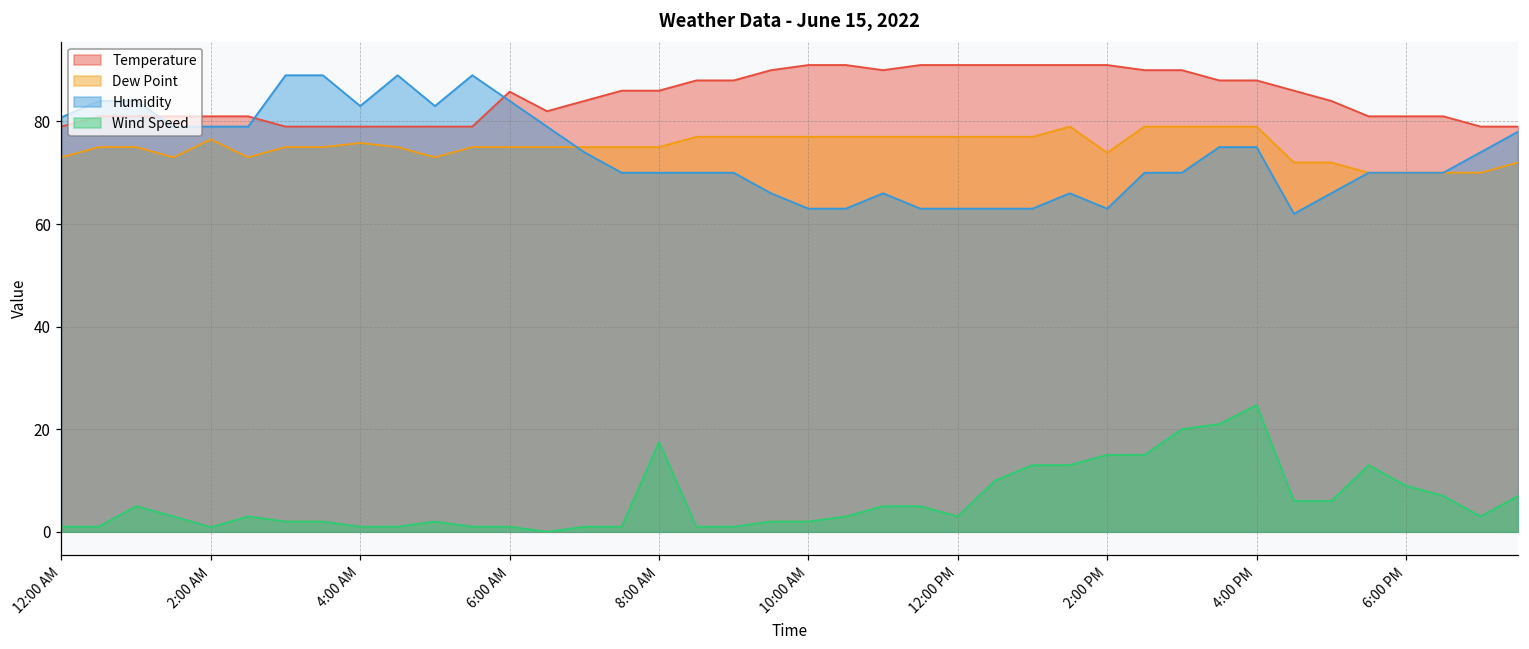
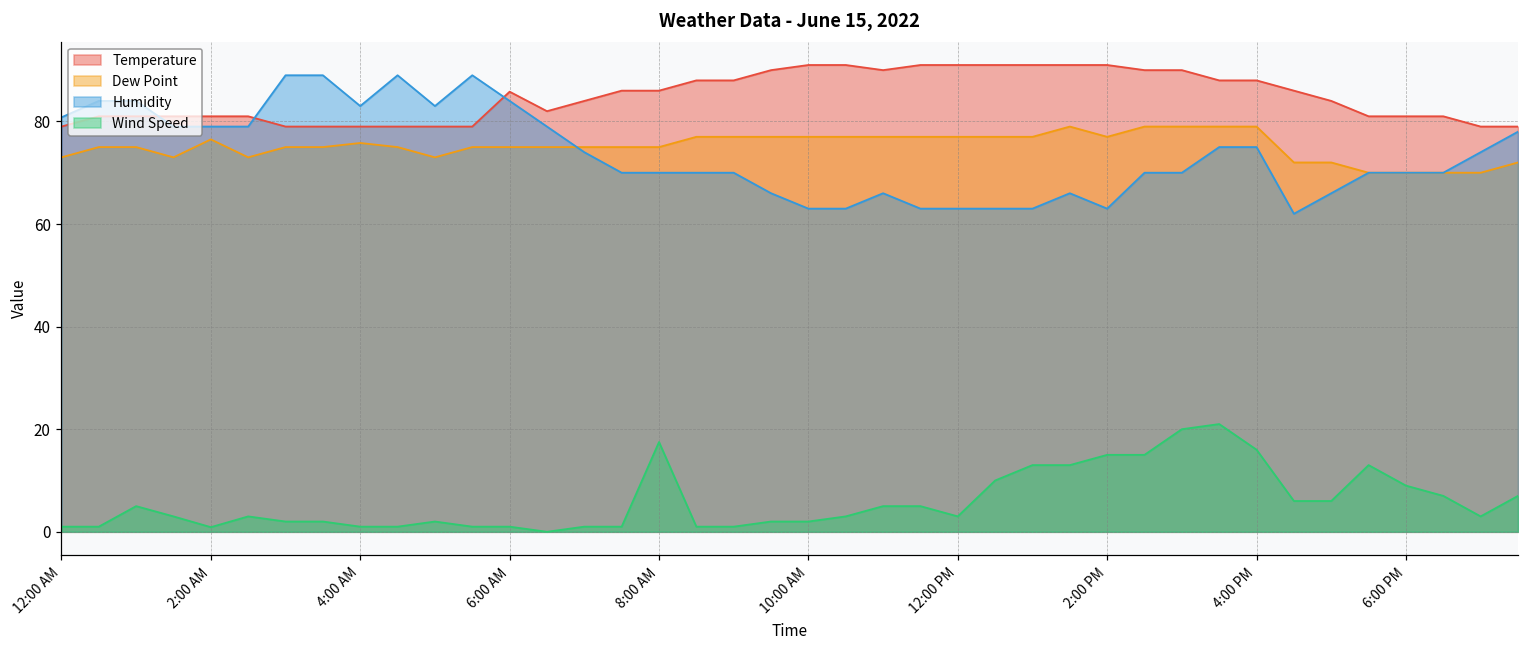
  {
    "Temperature": {
      "12:00 AM": 79,
      "2:00 AM": 81,
      "4:00 AM": 79,
      "6:00 AM": 86,
      "8:00 AM": 86,
      "10:00 AM": 91,
      "12:00 PM": 91,
      "2:00 PM": 91,
      "4:00 PM": 88,
      "6:00 PM": 81
    },
    "Dew Point": {
      "12:00 AM": 73,
      "2:00 AM": 77,
      "4:00 AM": 76,
      "6:00 AM": 75,
      "8:00 AM": 75,
      "10:00 AM": 77,
      "12:00 PM": 77,
-     "2:00 PM": 74,
+     "2:00 PM": 77,
      "4:00 PM": 79
    },
    "Humidity": {
      "12:00 AM": 81,
      "2:00 AM": 79,
      "4:00 AM": 83,
      "6:00 AM": 84,
      "8:00 AM": 70,
      "10:00 AM": 63,
      "12:00 PM": 63,
      "2:00 PM": 63,
      "4:00 PM": 75
    },
    "Wind Speed": {
      "12:00 AM": 1,
      "2:00 AM": 1,
      "4:00 AM": 1,
      "6:00 AM": 1,
      "8:00 AM": 18,
      "10:00 AM": 2,
      "12:00 PM": 3,
      "2:00 PM": 15,
-     "4:00 PM": 25,
+     "4:00 PM": 16,
      "6:00 PM": 9
    }
  }
